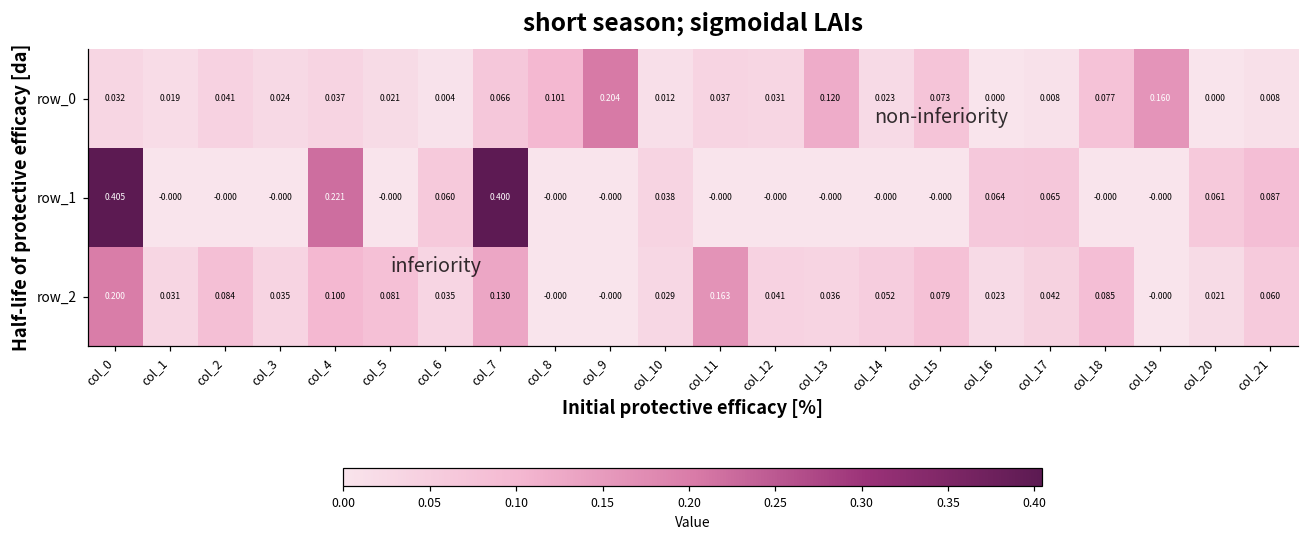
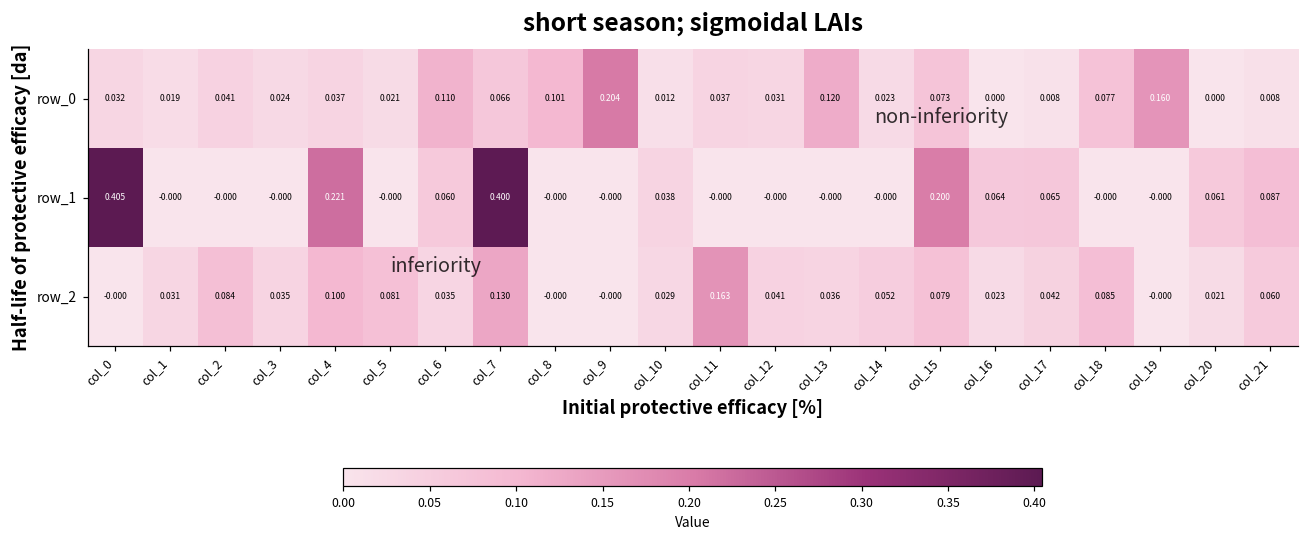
  {
    "row_0": {
      "col_0": 0.032,
      "col_1": 0.019,
      "col_2": 0.041,
      "col_3": 0.024,
      "col_4": 0.037,
      "col_5": 0.021,
-     "col_6": 0.004,
+     "col_6": 0.110,
      "col_7": 0.066,
      "col_8": 0.101,
      "col_9": 0.204,
      "col_10": 0.012,
      "col_11": 0.037,
      "col_12": 0.031,
      "col_13": 0.120,
      "col_14": 0.023,
      "col_16": 0.000,
      "col_17": 0.008,
      "col_18": 0.077,
      "col_19": 0.160,
      "col_20": 0.000,
      "col_21": 0.008
    },
    "row_1": {
      "col_0": 0.405,
      "col_1": -0.000,
      "col_2": -0.000,
      "col_3": -0.000,
      "col_4": 0.221,
      "col_5": -0.000,
      "col_6": 0.060,
      "col_7": 0.400,
      "col_8": -0.000,
      "col_9": -0.000,
      "col_10": 0.038,
      "col_11": -0.000,
      "col_12": -0.000,
      "col_13": -0.000,
      "col_14": -0.000,
-     "col_15": -0.000,
+     "col_15": 0.200,
      "col_16": 0.064,
      "col_17": 0.065,
      "col_18": -0.000,
      "col_19": -0.000,
      "col_20": 0.061,
      "col_21": 0.087
    },
    "row_2": {
-     "col_0": 0.200,
+     "col_0": -0.000,
      "col_1": 0.031,
      "col_2": 0.084,
      "col_3": 0.035,
      "col_4": 0.100,
      "col_5": 0.081,
      "col_7": 0.130,
      "col_8": -0.000,
      "col_9": -0.000,
      "col_10": 0.029,
      "col_11": 0.163,
      "col_12": 0.041,
      "col_13": 0.036,
      "col_14": 0.052,
      "col_15": 0.079,
      "col_16": 0.023,
      "col_17": 0.042,
      "col_18": 0.085,
      "col_19": -0.000,
      "col_20": 0.021,
      "col_21": 0.060
    }
  }
